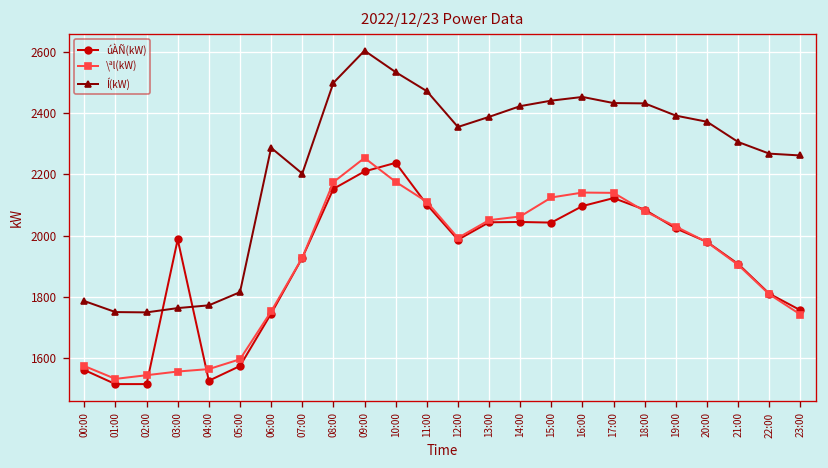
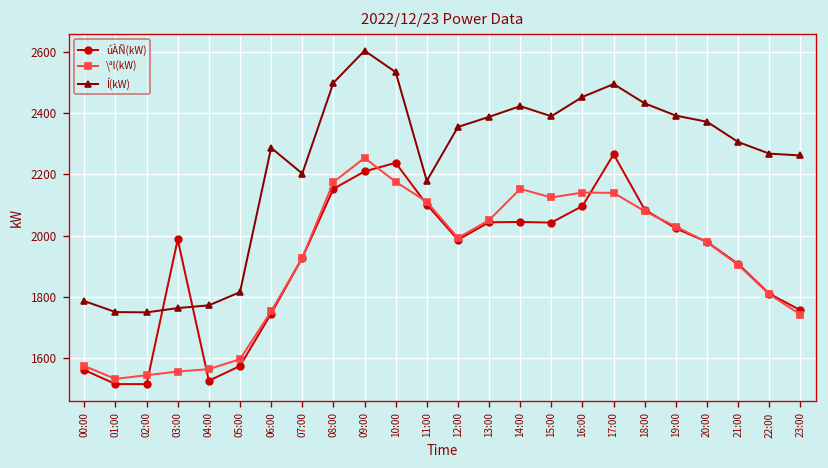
  {
    "úÀÑ(kW)": {
      "00:00": 1560,
      "01:00": 1520,
      "02:00": 1520,
      "03:00": 1990,
      "04:00": 1530,
      "05:00": 1580,
      "08:00": 2150,
      "09:00": 2210,
      "10:00": 2240,
      "14:00": 2050,
      "15:00": 2040,
      "16:00": 2100,
-     "17:00": 2120,
+     "17:00": 2270,
      "23:00": 1760
    },
    "\\ªl(kW)": {
      "00:00": 1580,
      "01:00": 1530,
      "02:00": 1550,
      "03:00": 1560,
      "04:00": 1570,
      "05:00": 1600,
      "08:00": 2180,
      "09:00": 2250,
      "10:00": 2180,
-     "14:00": 2060,
+     "14:00": 2150,
      "15:00": 2130,
      "16:00": 2140,
      "17:00": 2140,
      "23:00": 1740
    },
    "Í(kW)": {
      "00:00": 1790,
      "01:00": 1750,
      "02:00": 1750,
      "03:00": 1760,
      "04:00": 1770,
      "05:00": 1820,
      "06:00": 2290,
      "07:00": 2200,
      "08:00": 2500,
      "09:00": 2600,
      "10:00": 2530,
-     "11:00": 2470,
+     "11:00": 2180,
      "12:00": 2360,
      "13:00": 2390,
      "14:00": 2420,
-     "15:00": 2440,
+     "15:00": 2390,
      "16:00": 2450,
-     "17:00": 2430,
+     "17:00": 2500,
      "18:00": 2430,
      "19:00": 2390,
      "20:00": 2370,
      "21:00": 2310,
      "22:00": 2270,
      "23:00": 2260
    }
  }
